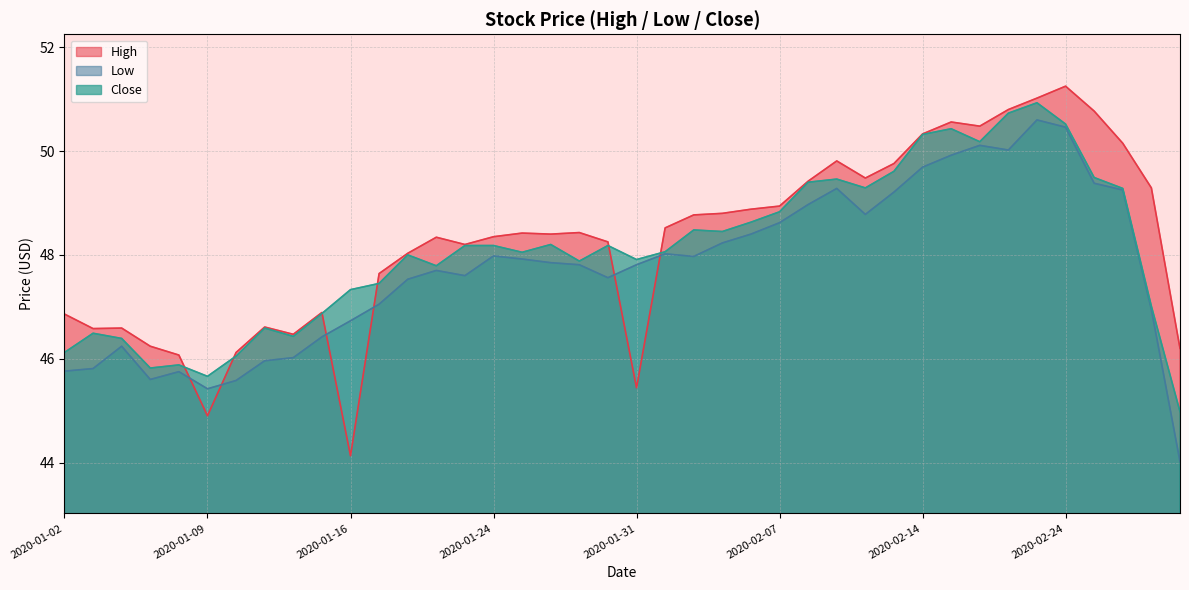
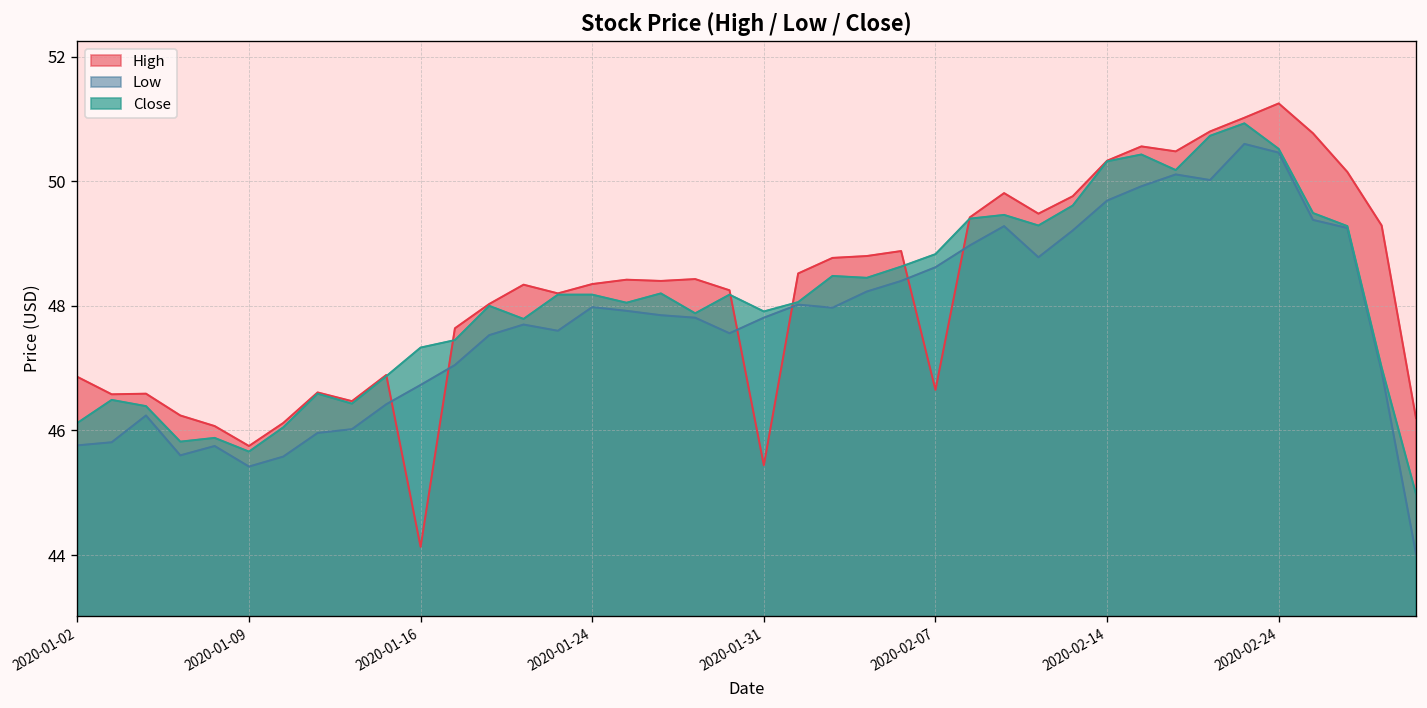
  {
    "High": {
      "2020-01-02": 46.9,
-     "2020-01-09": 44.9,
+     "2020-01-09": 45.8,
      "2020-01-16": 44.1,
      "2020-01-24": 48.4,
      "2020-01-31": 45.4,
-     "2020-02-07": 48.9,
+     "2020-02-07": 46.7,
      "2020-02-24": 51.3
    }
  }
